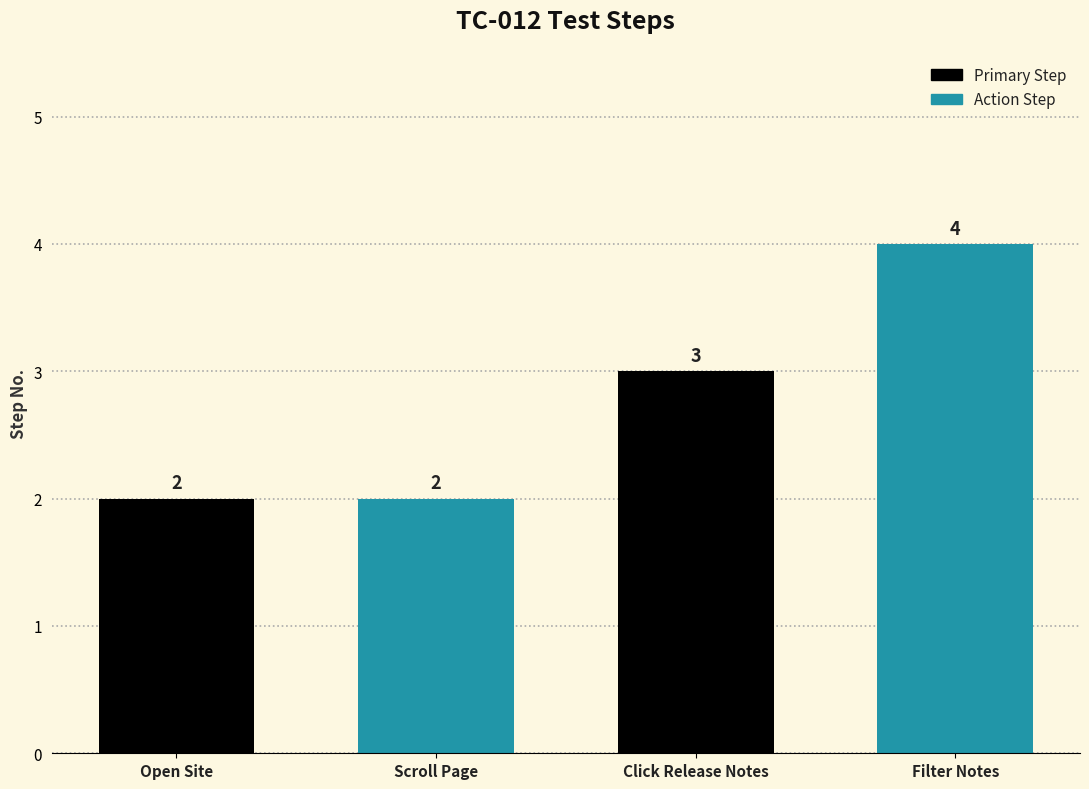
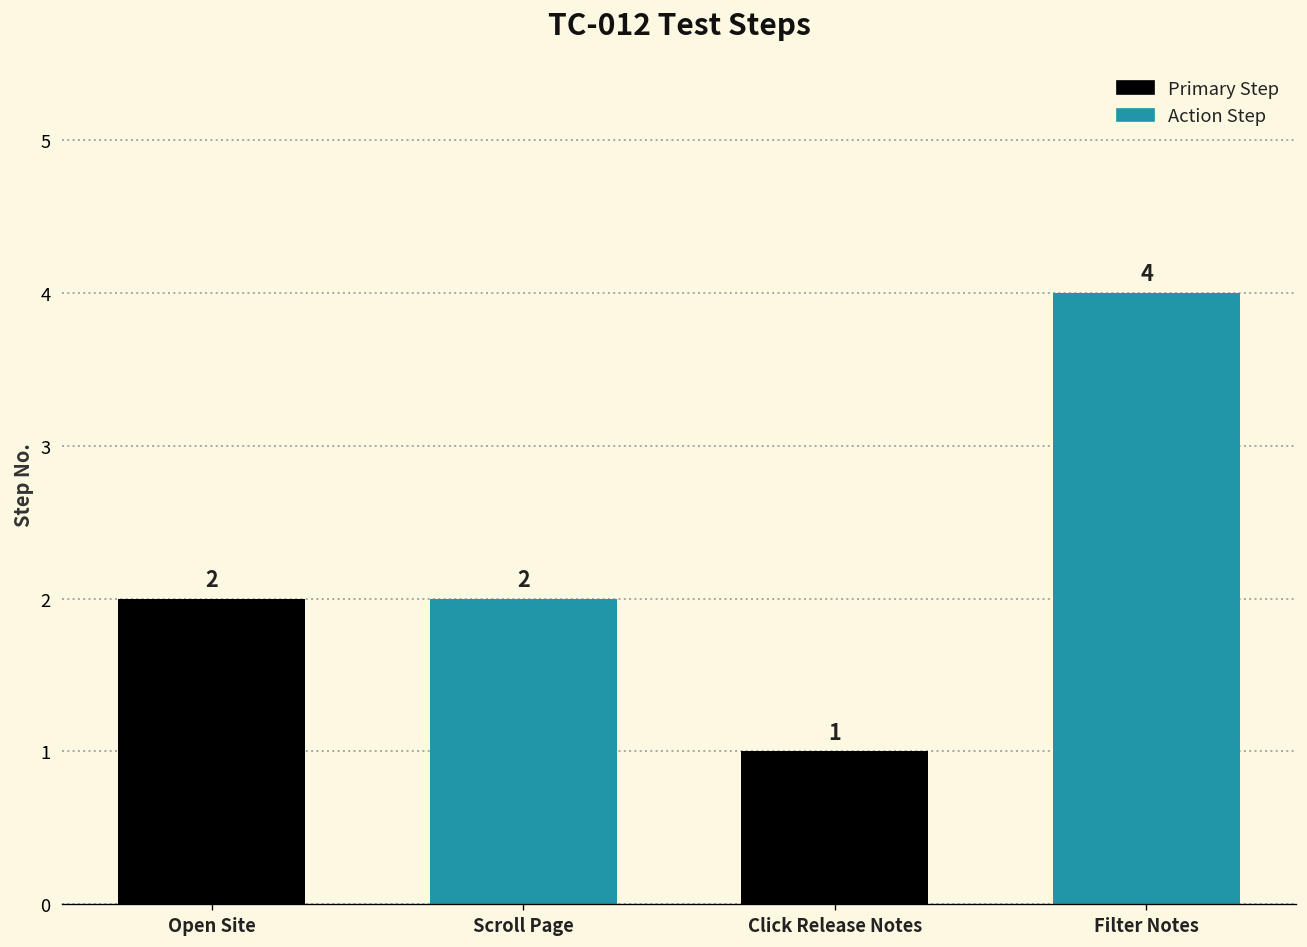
  {
    "Open Site": 2,
    "Scroll Page": 2,
-   "Click Release Notes": 3,
+   "Click Release Notes": 1,
    "Filter Notes": 4
  }
